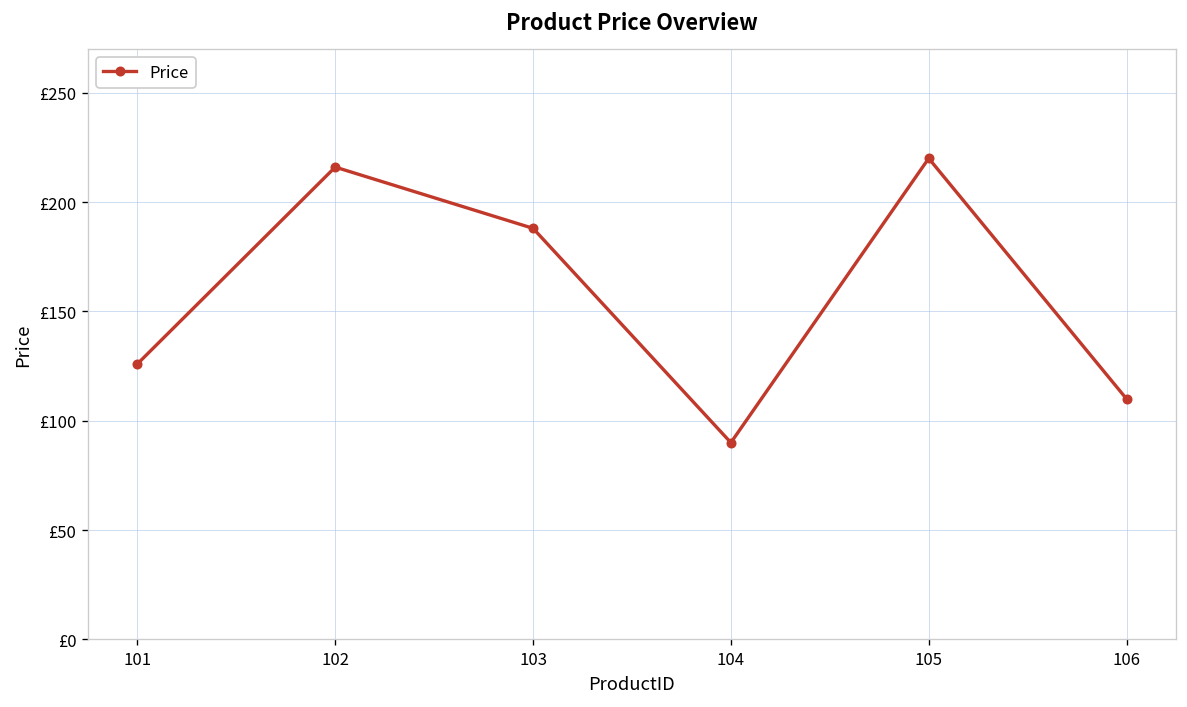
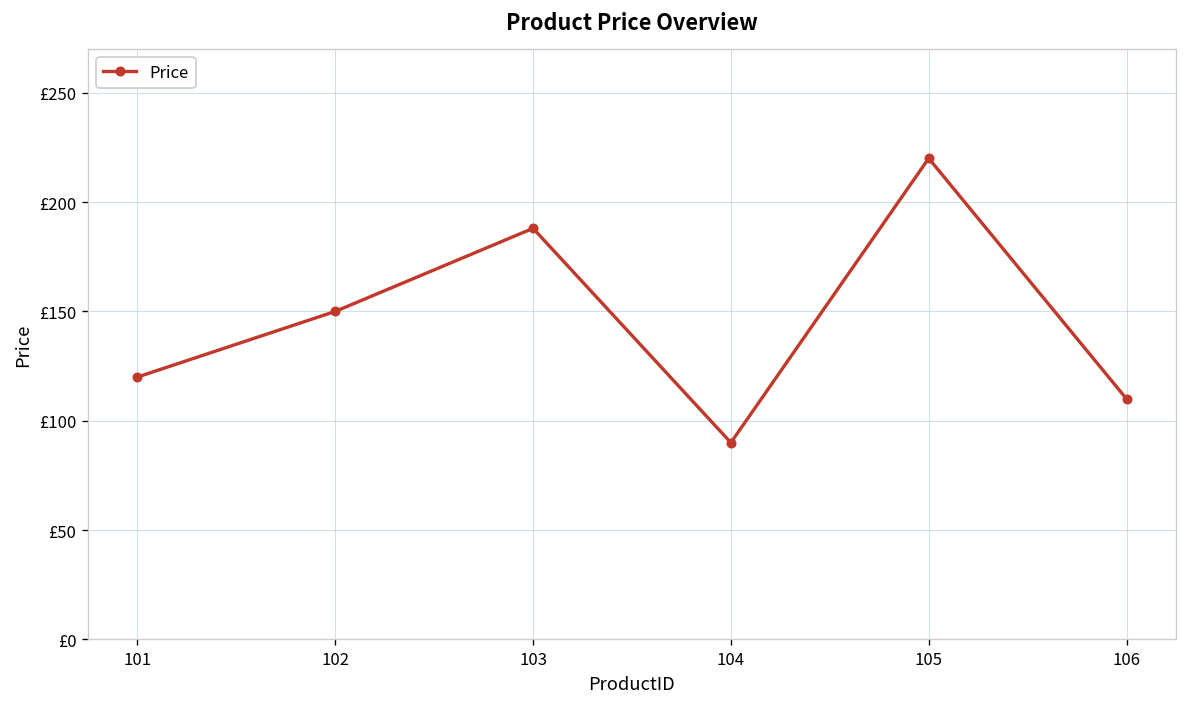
  {
-   "101": "£126",
-   "102": "£216",
+   "101": "£120",
+   "102": "£150",
    "103": "£188",
    "104": "£90",
    "105": "£220",
    "106": "£110"
  }
